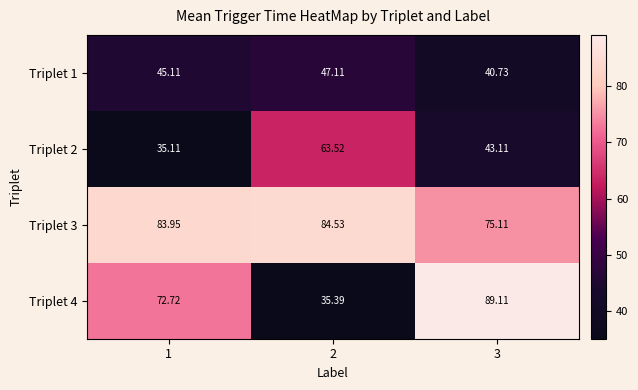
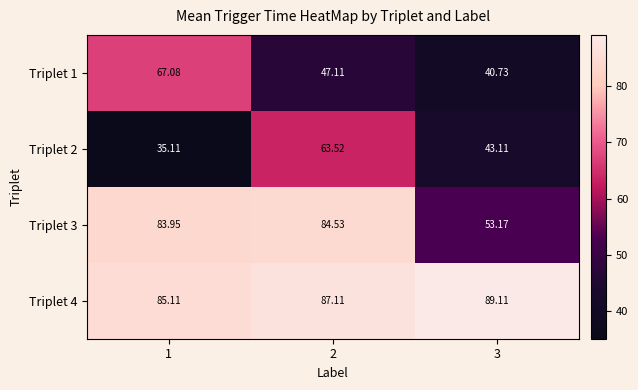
  {
    "Triplet 1": {
-     "1": 45.11,
+     "1": 67.08,
      "2": 47.11,
      "3": 40.73
    },
    "Triplet 2": {
      "1": 35.11,
      "2": 63.52,
      "3": 43.11
    },
    "Triplet 3": {
      "1": 83.95,
      "2": 84.53,
-     "3": 75.11
+     "3": 53.17
    },
    "Triplet 4": {
-     "1": 72.72,
-     "2": 35.39,
+     "1": 85.11,
+     "2": 87.11,
      "3": 89.11
    }
  }
